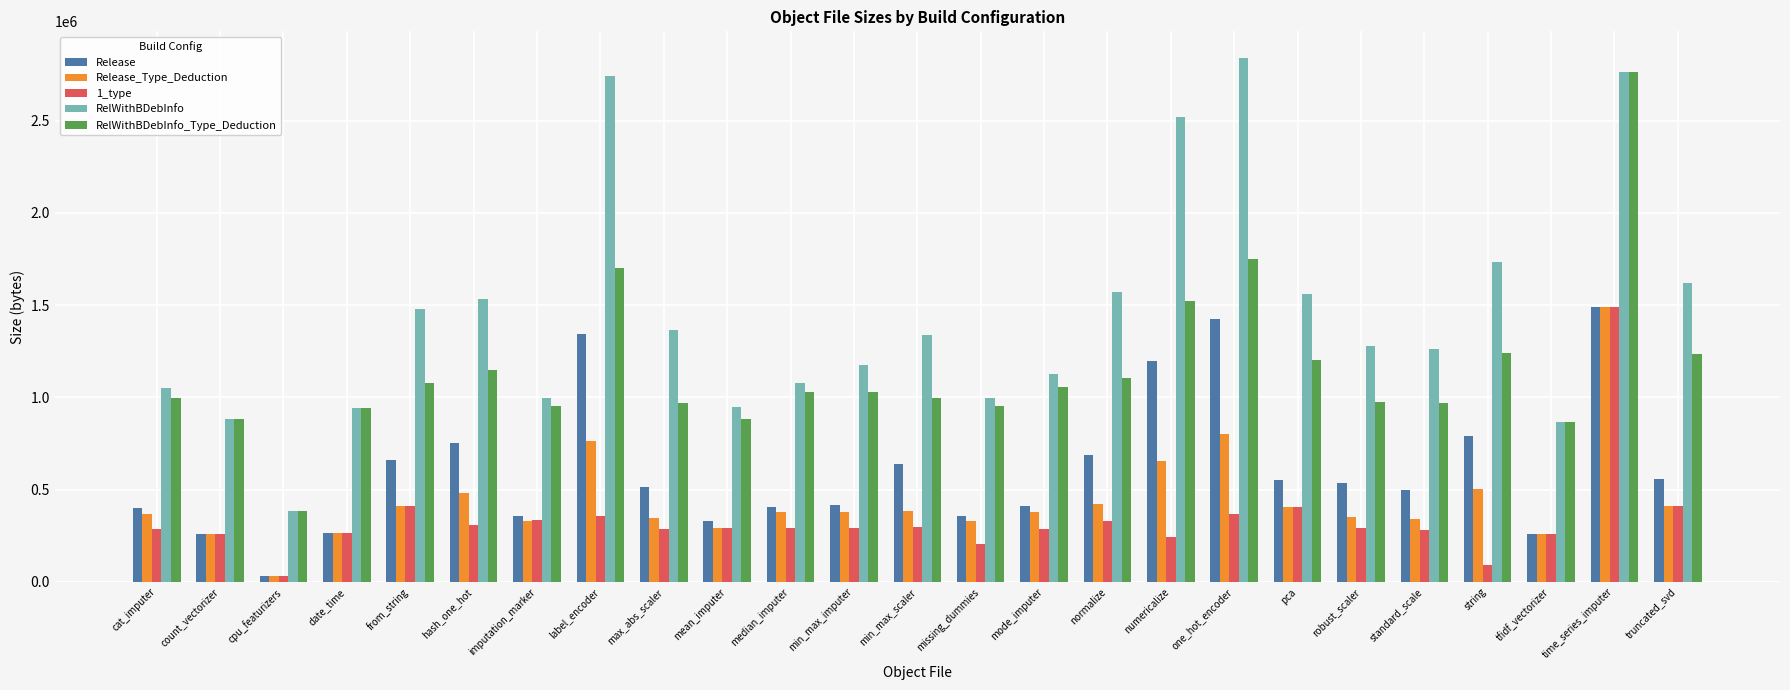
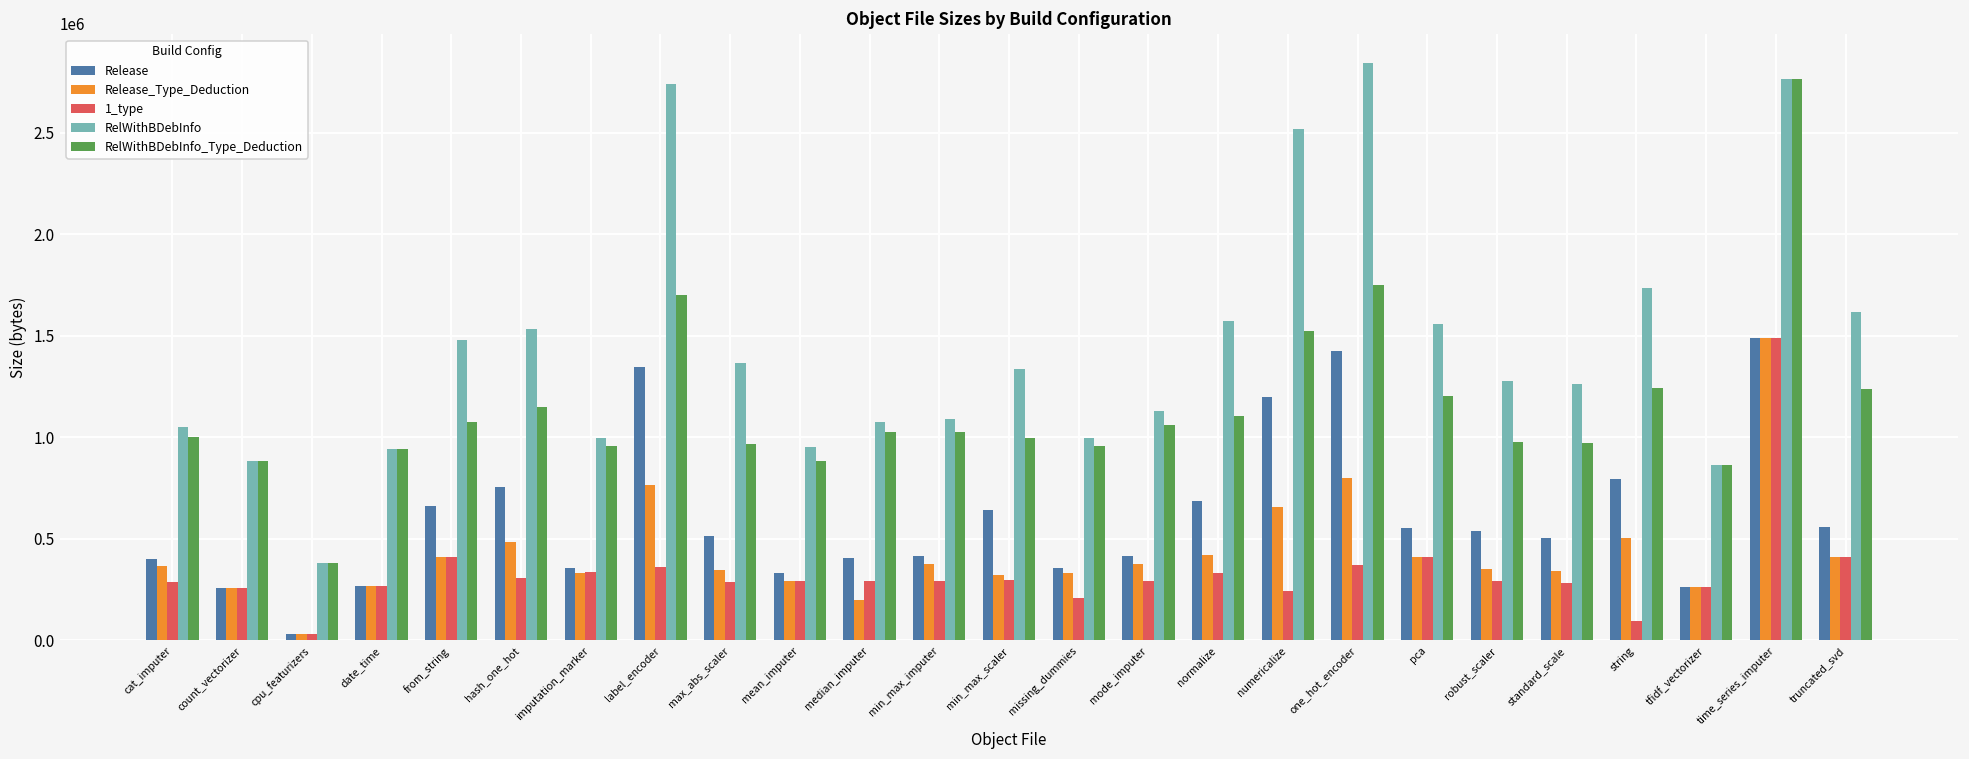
  {
    "Release": {
      "cat_imputer": 400000,
      "count_vectorizer": 260000,
      "cpu_featurizers": 30000,
      "date_time": 270000,
      "from_string": 660000,
      "hash_one_hot": 750000,
      "imputation_marker": 360000,
      "label_encoder": 1340000,
      "max_abs_scaler": 520000,
      "mean_imputer": 330000,
      "median_imputer": 410000,
      "min_max_imputer": 420000,
      "min_max_scaler": 640000,
      "missing_dummies": 360000,
      "mode_imputer": 410000,
      "normalize": 690000,
      "numericalize": 1200000,
      "one_hot_encoder": 1420000,
      "pca": 550000,
      "robust_scaler": 540000,
      "standard_scale": 500000,
      "string": 790000,
      "tfidf_vectorizer": 260000,
      "time_series_imputer": 1490000,
      "truncated_svd": 560000
    },
    "Release_Type_Deduction": {
      "cat_imputer": 370000,
      "count_vectorizer": 260000,
      "cpu_featurizers": 30000,
      "date_time": 270000,
      "from_string": 410000,
      "hash_one_hot": 480000,
      "imputation_marker": 330000,
      "label_encoder": 760000,
      "max_abs_scaler": 340000,
      "mean_imputer": 290000,
-     "median_imputer": 380000,
+     "median_imputer": 200000,
      "min_max_imputer": 380000,
-     "min_max_scaler": 380000,
+     "min_max_scaler": 320000,
      "missing_dummies": 330000,
      "mode_imputer": 380000,
      "normalize": 420000,
      "numericalize": 650000,
      "one_hot_encoder": 800000,
      "pca": 410000,
      "robust_scaler": 350000,
      "standard_scale": 340000,
      "string": 500000,
      "tfidf_vectorizer": 260000,
      "time_series_imputer": 1490000,
      "truncated_svd": 410000
    },
    "1_type": {
      "cat_imputer": 290000,
      "count_vectorizer": 260000,
      "cpu_featurizers": 30000,
      "date_time": 270000,
      "from_string": 410000,
      "hash_one_hot": 310000,
      "imputation_marker": 330000,
      "label_encoder": 360000,
      "max_abs_scaler": 290000,
      "mean_imputer": 290000,
      "median_imputer": 290000,
      "min_max_imputer": 290000,
      "min_max_scaler": 300000,
      "missing_dummies": 210000,
      "mode_imputer": 290000,
      "normalize": 330000,
      "numericalize": 240000,
      "one_hot_encoder": 370000,
      "pca": 410000,
      "robust_scaler": 290000,
      "standard_scale": 280000,
      "string": 90000,
      "tfidf_vectorizer": 260000,
      "time_series_imputer": 1490000,
      "truncated_svd": 410000
    },
    "RelWithBDebInfo": {
      "cat_imputer": 1050000,
      "count_vectorizer": 880000,
      "cpu_featurizers": 380000,
      "date_time": 940000,
      "from_string": 1480000,
      "hash_one_hot": 1530000,
      "imputation_marker": 1000000,
      "label_encoder": 2740000,
      "max_abs_scaler": 1360000,
      "mean_imputer": 950000,
      "median_imputer": 1080000,
-     "min_max_imputer": 1180000,
+     "min_max_imputer": 1090000,
      "min_max_scaler": 1340000,
      "missing_dummies": 1000000,
      "mode_imputer": 1130000,
      "normalize": 1570000,
      "numericalize": 2520000,
      "one_hot_encoder": 2840000,
      "pca": 1560000,
      "robust_scaler": 1280000,
      "standard_scale": 1260000,
      "string": 1730000,
      "tfidf_vectorizer": 870000,
      "time_series_imputer": 2760000,
      "truncated_svd": 1620000
    },
    "RelWithBDebInfo_Type_Deduction": {
      "cat_imputer": 1000000,
      "count_vectorizer": 880000,
      "cpu_featurizers": 380000,
      "date_time": 940000,
      "from_string": 1080000,
      "hash_one_hot": 1150000,
      "imputation_marker": 950000,
      "label_encoder": 1700000,
      "max_abs_scaler": 970000,
      "mean_imputer": 880000,
      "median_imputer": 1030000,
      "min_max_imputer": 1030000,
      "min_max_scaler": 1000000,
      "missing_dummies": 950000,
      "mode_imputer": 1060000,
      "normalize": 1100000,
      "numericalize": 1520000,
      "one_hot_encoder": 1750000,
      "pca": 1200000,
      "robust_scaler": 970000,
      "standard_scale": 970000,
      "string": 1240000,
      "tfidf_vectorizer": 870000,
      "time_series_imputer": 2760000,
      "truncated_svd": 1240000
    }
  }
